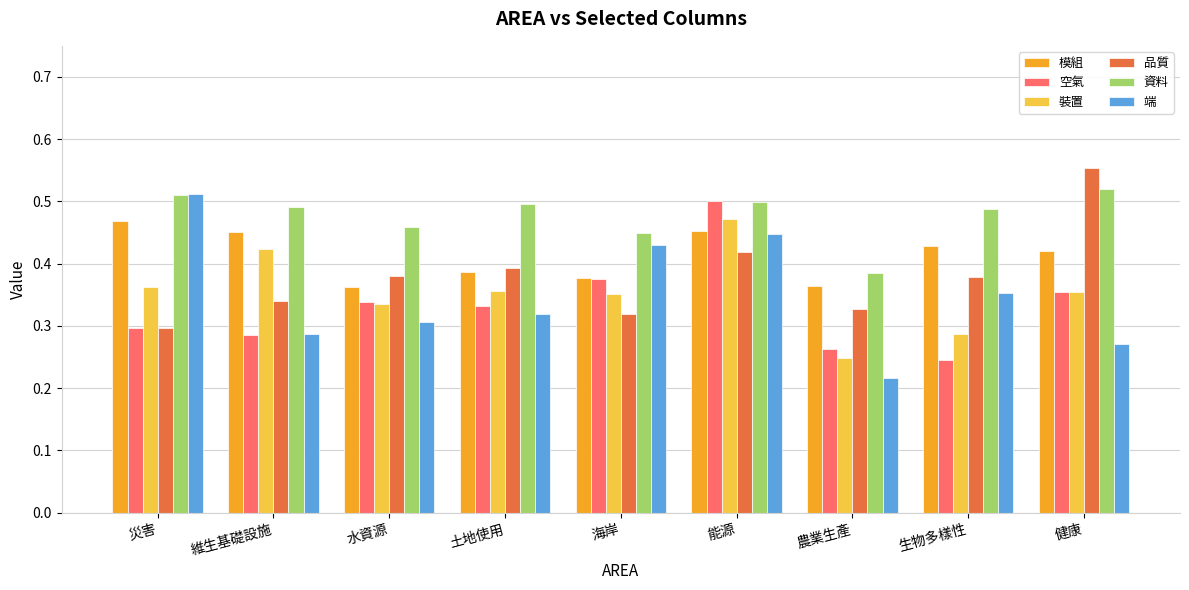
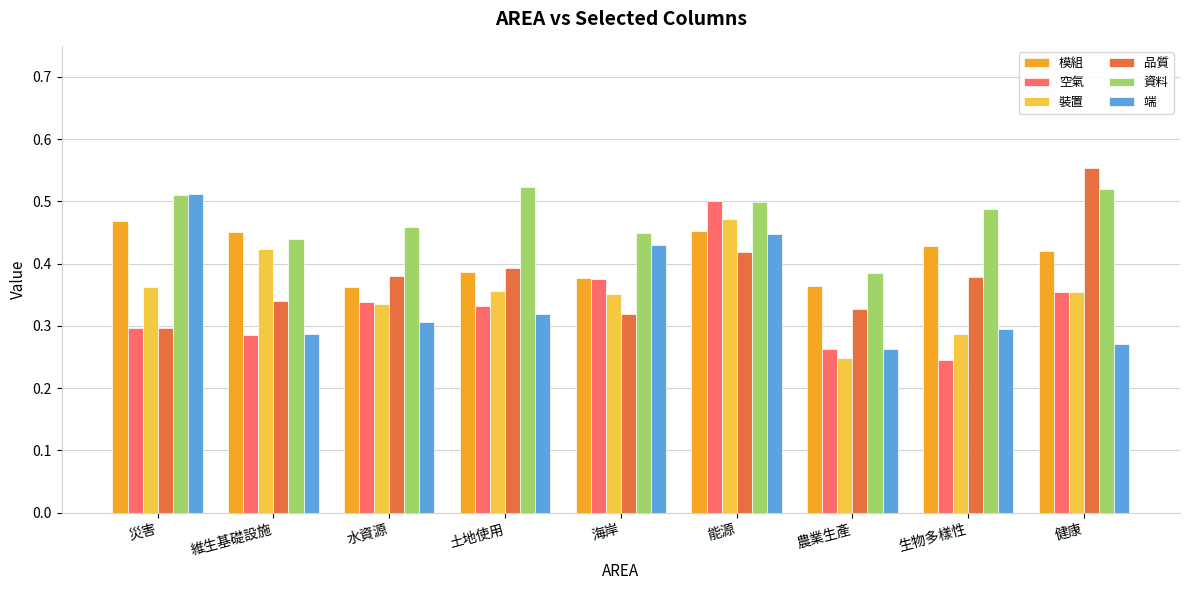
  {
    "資料": {
      "災害": 0.51,
-     "維生基礎設施": 0.49,
+     "維生基礎設施": 0.44,
      "水資源": 0.46,
-     "土地使用": 0.50,
+     "土地使用": 0.52,
      "海岸": 0.45,
      "能源": 0.50,
      "農業生產": 0.38,
      "生物多樣性": 0.49,
      "健康": 0.52
    },
    "端": {
      "災害": 0.51,
      "維生基礎設施": 0.29,
      "水資源": 0.31,
      "土地使用": 0.32,
      "海岸": 0.43,
      "能源": 0.45,
-     "農業生產": 0.22,
-     "生物多樣性": 0.35,
+     "農業生產": 0.26,
+     "生物多樣性": 0.29,
      "健康": 0.27
    }
  }
